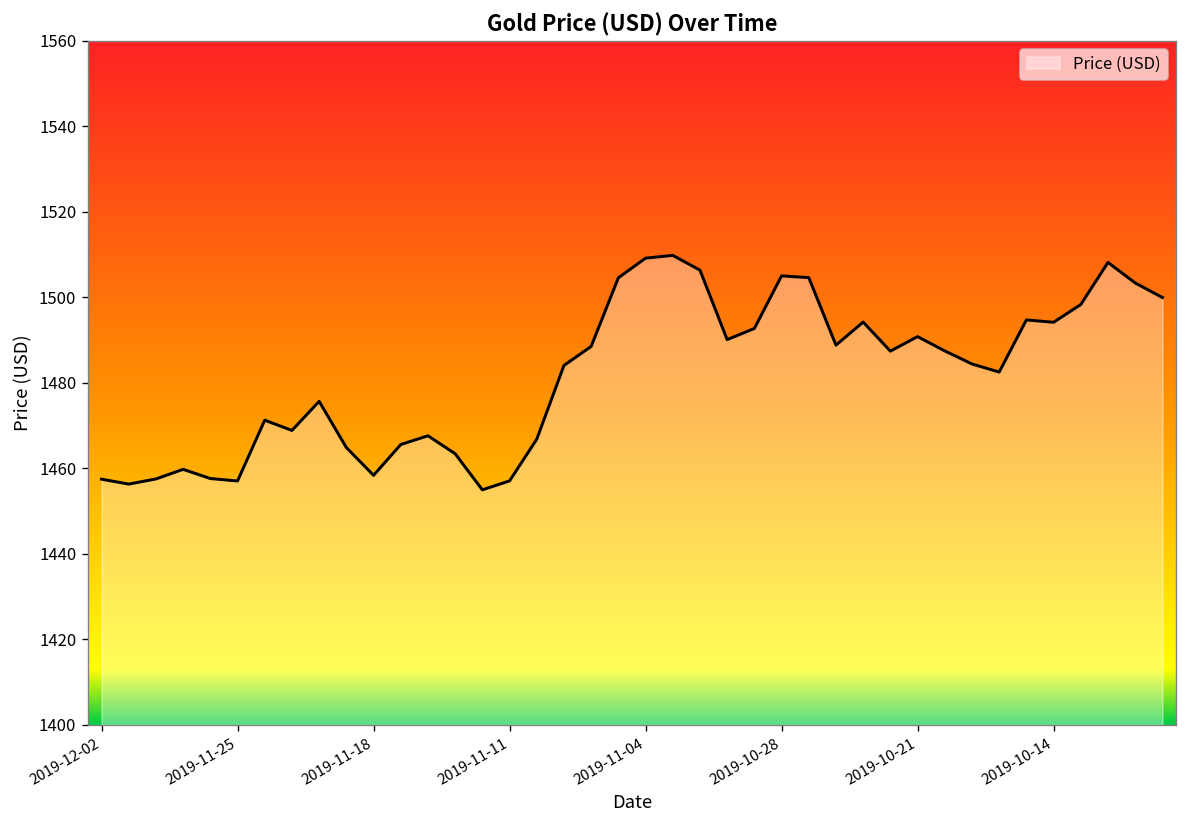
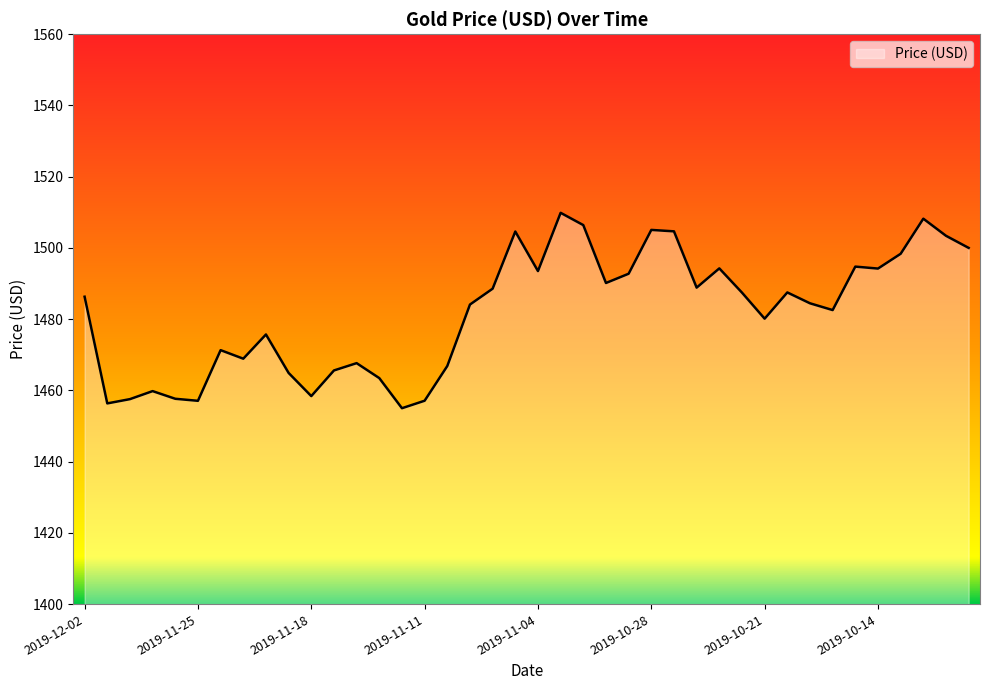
  {
-   "2019-12-02": 1458,
+   "2019-12-02": 1486,
    "2019-11-25": 1457,
    "2019-11-18": 1458,
    "2019-11-11": 1457,
-   "2019-11-04": 1509,
+   "2019-11-04": 1494,
    "2019-10-28": 1505,
-   "2019-10-21": 1491,
+   "2019-10-21": 1480,
    "2019-10-14": 1494
  }
